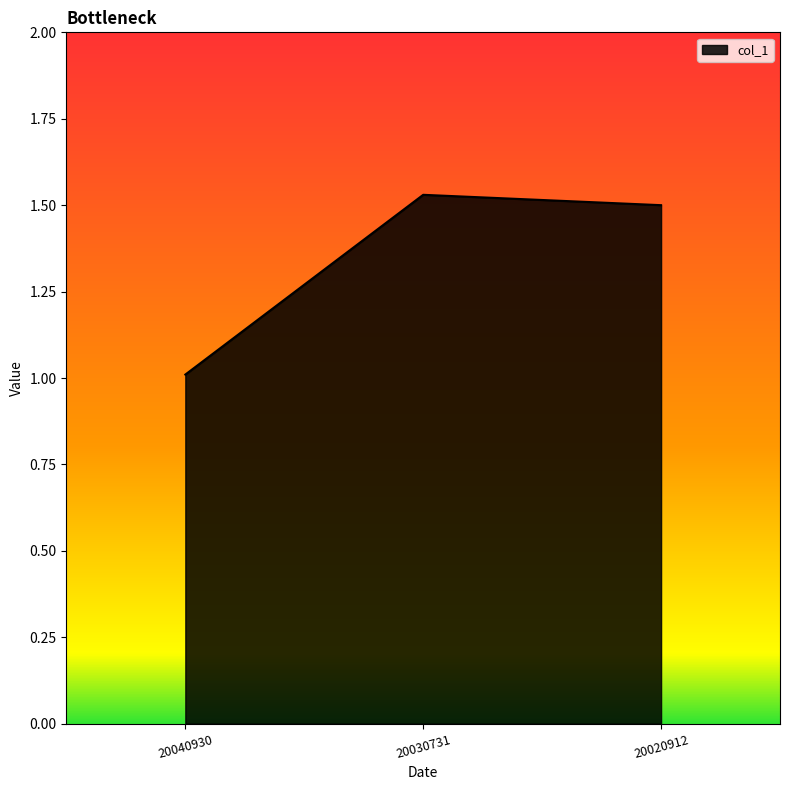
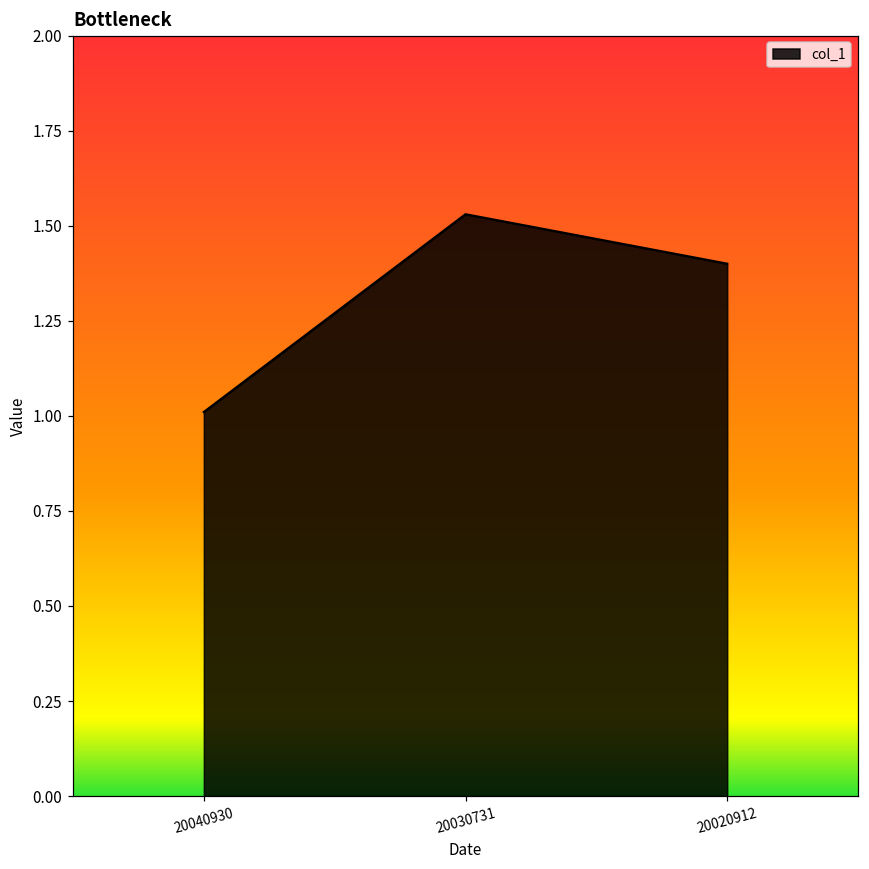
  {
    "20040930": 1.01,
    "20030731": 1.53,
-   "20020912": 1.5
+   "20020912": 1.4
  }
